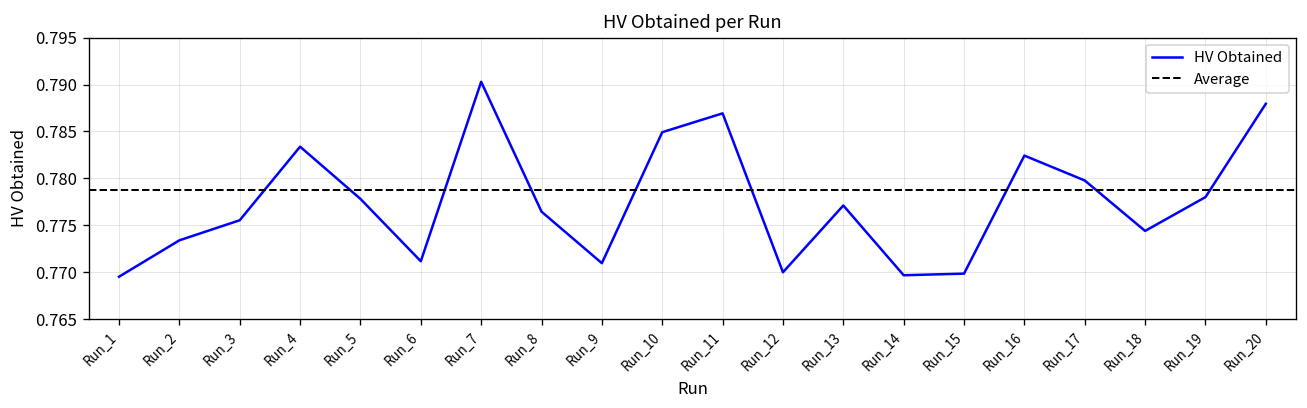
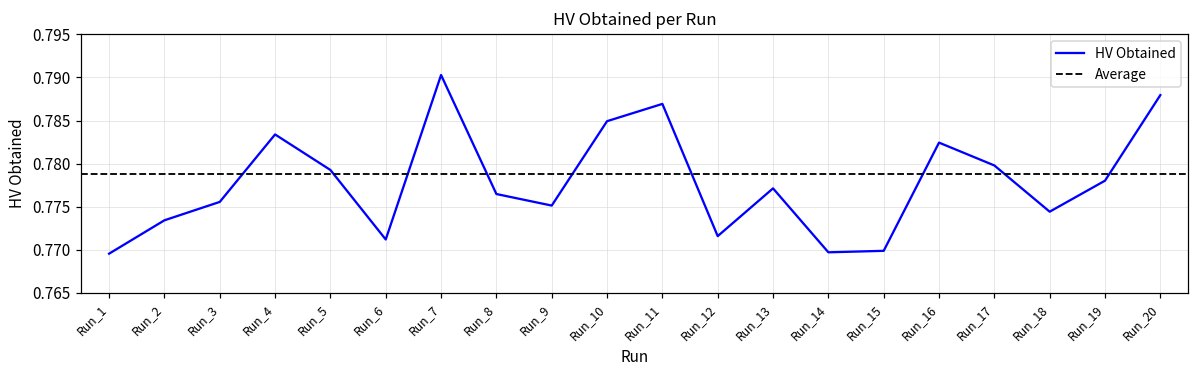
  {
    "Run_1": 0.770,
    "Run_2": 0.773,
    "Run_3": 0.776,
    "Run_4": 0.783,
-   "Run_5": 0.778,
+   "Run_5": 0.779,
    "Run_6": 0.771,
    "Run_7": 0.790,
    "Run_8": 0.776,
-   "Run_9": 0.771,
+   "Run_9": 0.775,
    "Run_10": 0.785,
    "Run_11": 0.787,
-   "Run_12": 0.770,
+   "Run_12": 0.772,
    "Run_13": 0.777,
    "Run_14": 0.770,
    "Run_15": 0.770,
    "Run_16": 0.782,
    "Run_17": 0.780,
    "Run_18": 0.774,
    "Run_19": 0.778,
    "Run_20": 0.788
  }
